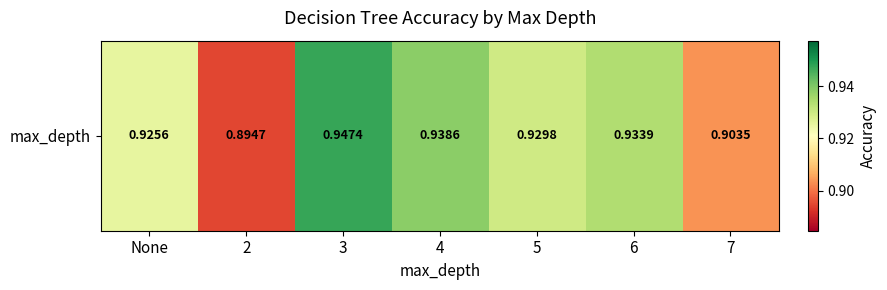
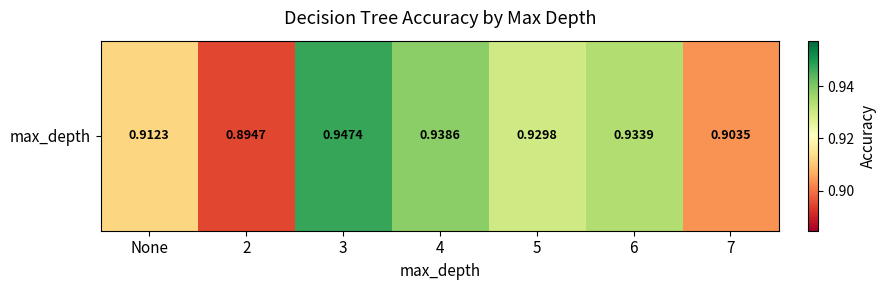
  {
    "max_depth": {
-     "None": 0.9256,
+     "None": 0.9123,
      "2": 0.8947,
      "3": 0.9474,
      "4": 0.9386,
      "5": 0.9298,
      "6": 0.9339,
      "7": 0.9035
    }
  }
